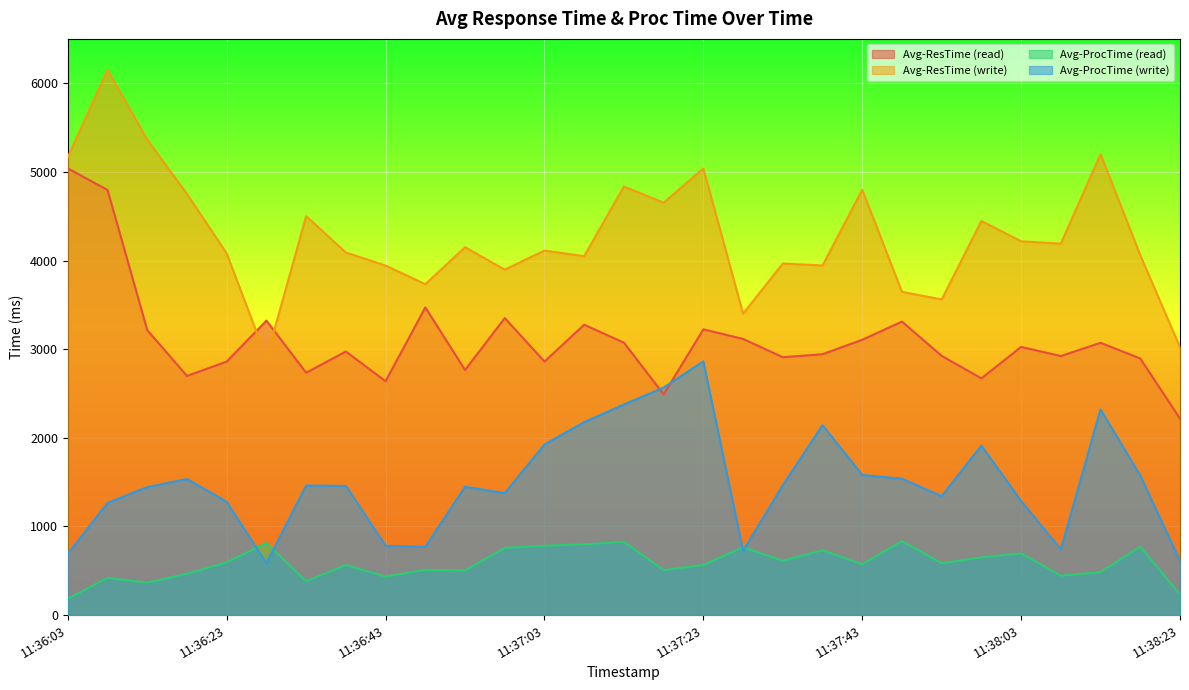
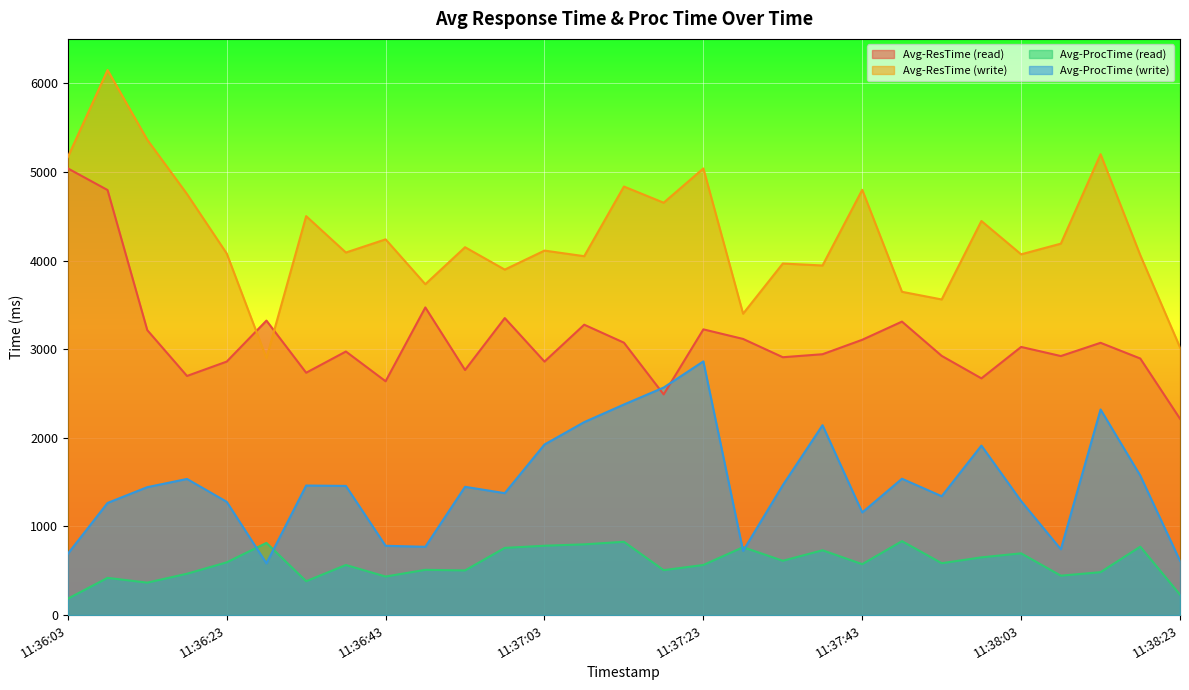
  {
    "Avg-ResTime (read)": {
      "11:36:03": 5000,
      "11:36:23": 2900,
      "11:36:43": 2600,
      "11:37:03": 2900,
      "11:37:23": 3200,
      "11:37:43": 3100,
      "11:38:03": 3000,
      "11:38:23": 2200
    },
    "Avg-ResTime (write)": {
      "11:36:03": 5200,
      "11:36:23": 4100,
-     "11:36:43": 3900,
+     "11:36:43": 4200,
      "11:37:03": 4100,
      "11:37:23": 5000,
      "11:37:43": 4800,
-     "11:38:03": 4200,
+     "11:38:03": 4100,
      "11:38:23": 3000
    },
    "Avg-ProcTime (read)": {
      "11:36:03": 200,
      "11:36:23": 600,
      "11:36:43": 400,
      "11:37:03": 800,
      "11:37:23": 600,
      "11:37:43": 600,
      "11:38:03": 700,
      "11:38:23": 200
    },
    "Avg-ProcTime (write)": {
      "11:36:03": 700,
      "11:36:23": 1300,
      "11:36:43": 800,
      "11:37:03": 1900,
      "11:37:23": 2900,
-     "11:37:43": 1600,
+     "11:37:43": 1200,
      "11:38:03": 1300,
      "11:38:23": 600
    }
  }
